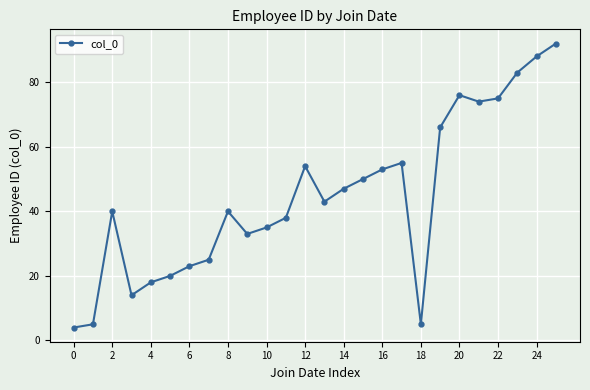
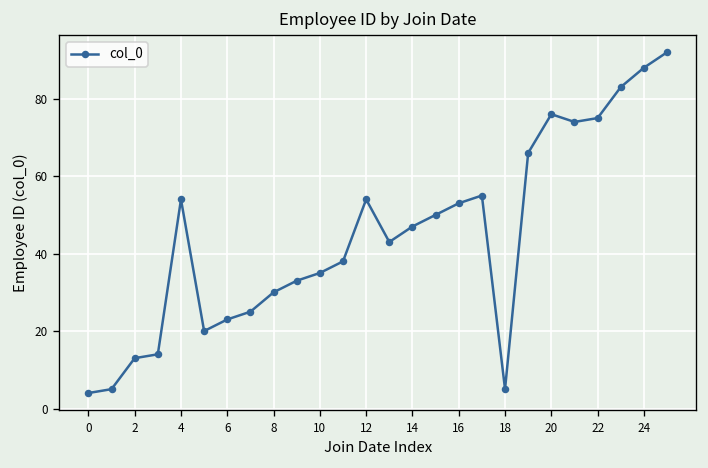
  {
    "0": 4,
-   "2": 40,
-   "4": 18,
+   "2": 13,
+   "4": 54,
    "6": 23,
-   "8": 40,
+   "8": 30,
    "10": 35,
    "12": 54,
    "14": 47,
    "16": 53,
    "18": 5,
    "20": 76,
    "22": 75,
    "24": 88
  }
